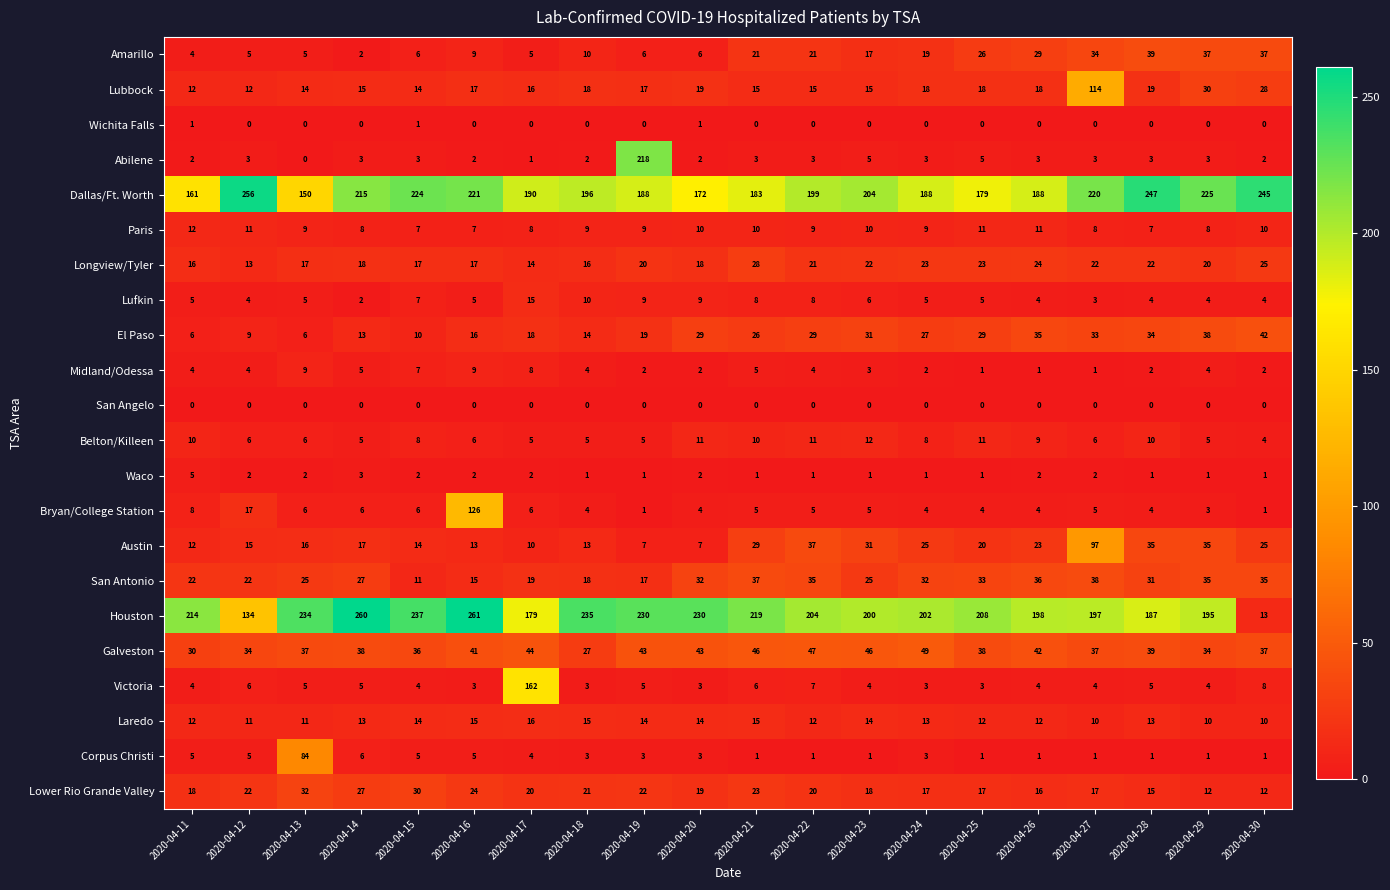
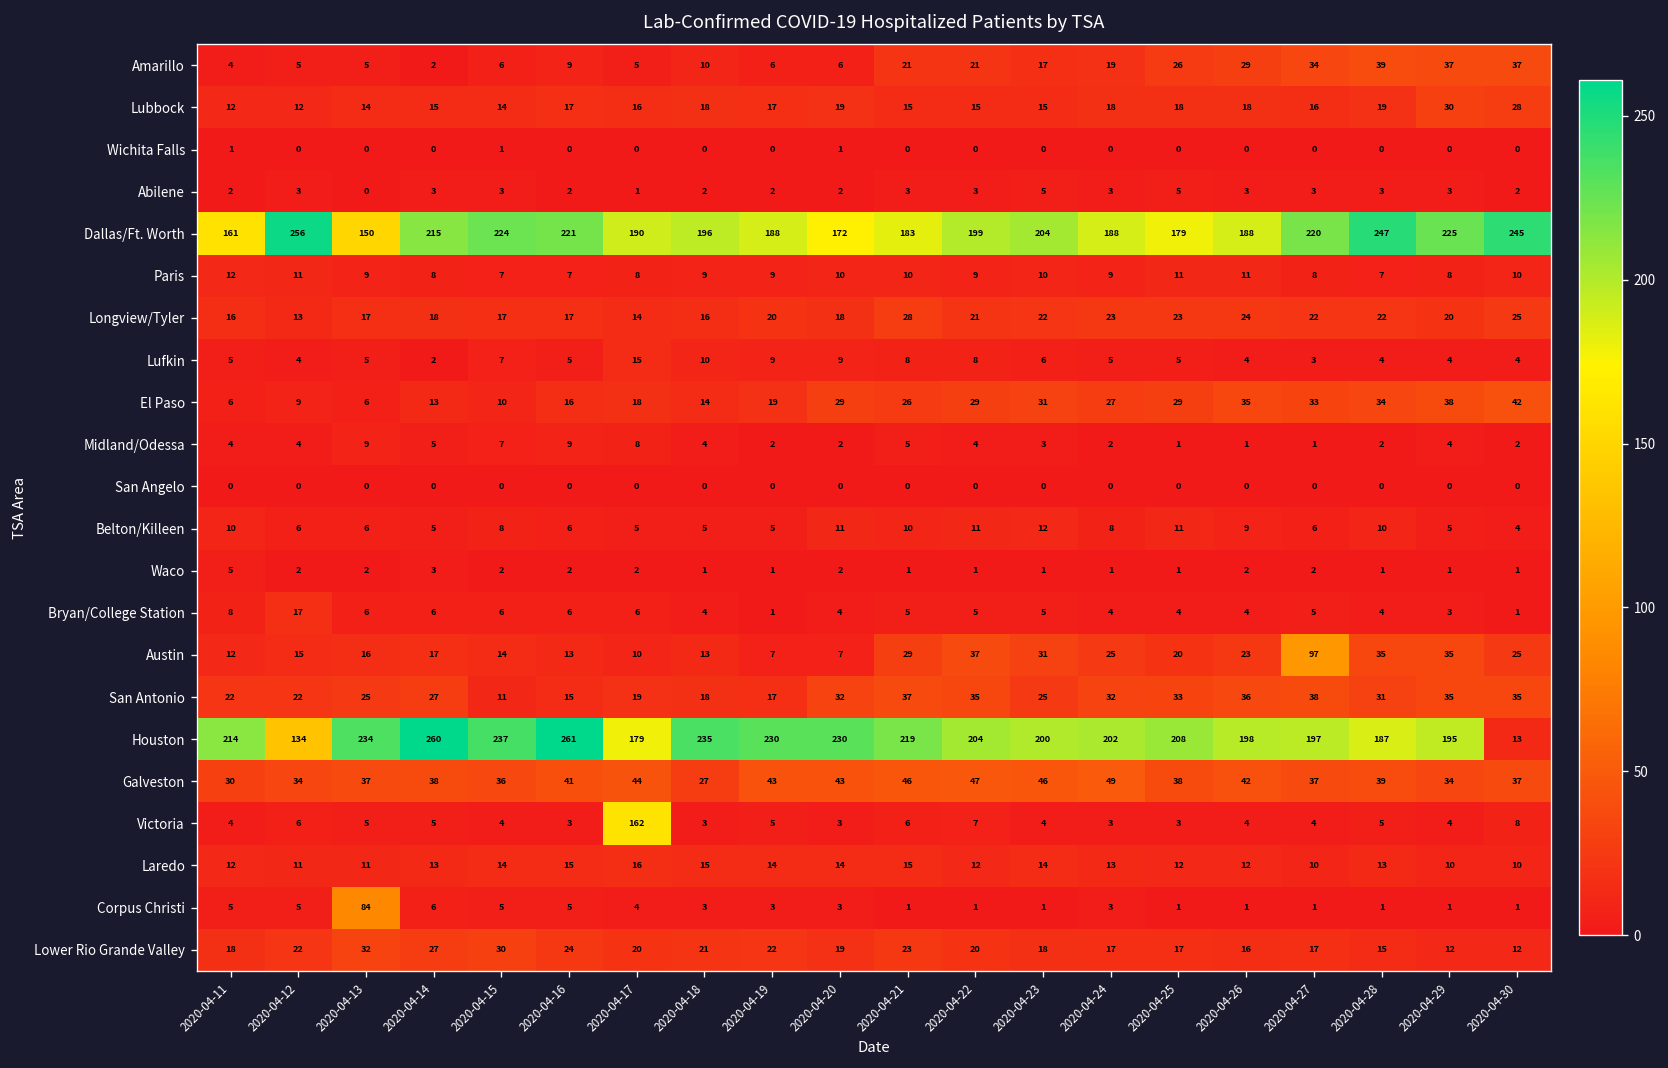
  {
    "Lubbock": {
      "2020-04-11": 12,
      "2020-04-12": 12,
      "2020-04-13": 14,
      "2020-04-14": 15,
      "2020-04-15": 14,
      "2020-04-16": 17,
      "2020-04-17": 16,
      "2020-04-18": 18,
      "2020-04-19": 17,
      "2020-04-20": 19,
      "2020-04-21": 15,
      "2020-04-22": 15,
      "2020-04-23": 15,
      "2020-04-24": 18,
      "2020-04-25": 18,
      "2020-04-26": 18,
-     "2020-04-27": 114,
+     "2020-04-27": 16,
      "2020-04-28": 19,
      "2020-04-29": 30,
      "2020-04-30": 28
    },
    "Abilene": {
      "2020-04-11": 2,
      "2020-04-12": 3,
      "2020-04-13": 0,
      "2020-04-14": 3,
      "2020-04-15": 3,
      "2020-04-16": 2,
      "2020-04-17": 1,
      "2020-04-18": 2,
-     "2020-04-19": 218,
+     "2020-04-19": 2,
      "2020-04-20": 2,
      "2020-04-21": 3,
      "2020-04-22": 3,
      "2020-04-23": 5,
      "2020-04-24": 3,
      "2020-04-25": 5,
      "2020-04-26": 3,
      "2020-04-27": 3,
      "2020-04-28": 3,
      "2020-04-29": 3,
      "2020-04-30": 2
    },
    "Bryan/College Station": {
      "2020-04-11": 8,
      "2020-04-12": 17,
      "2020-04-13": 6,
      "2020-04-14": 6,
      "2020-04-15": 6,
-     "2020-04-16": 126,
+     "2020-04-16": 6,
      "2020-04-17": 6,
      "2020-04-18": 4,
      "2020-04-19": 1,
      "2020-04-20": 4,
      "2020-04-21": 5,
      "2020-04-22": 5,
      "2020-04-23": 5,
      "2020-04-24": 4,
      "2020-04-25": 4,
      "2020-04-26": 4,
      "2020-04-27": 5,
      "2020-04-28": 4,
      "2020-04-29": 3,
      "2020-04-30": 1
    }
  }
